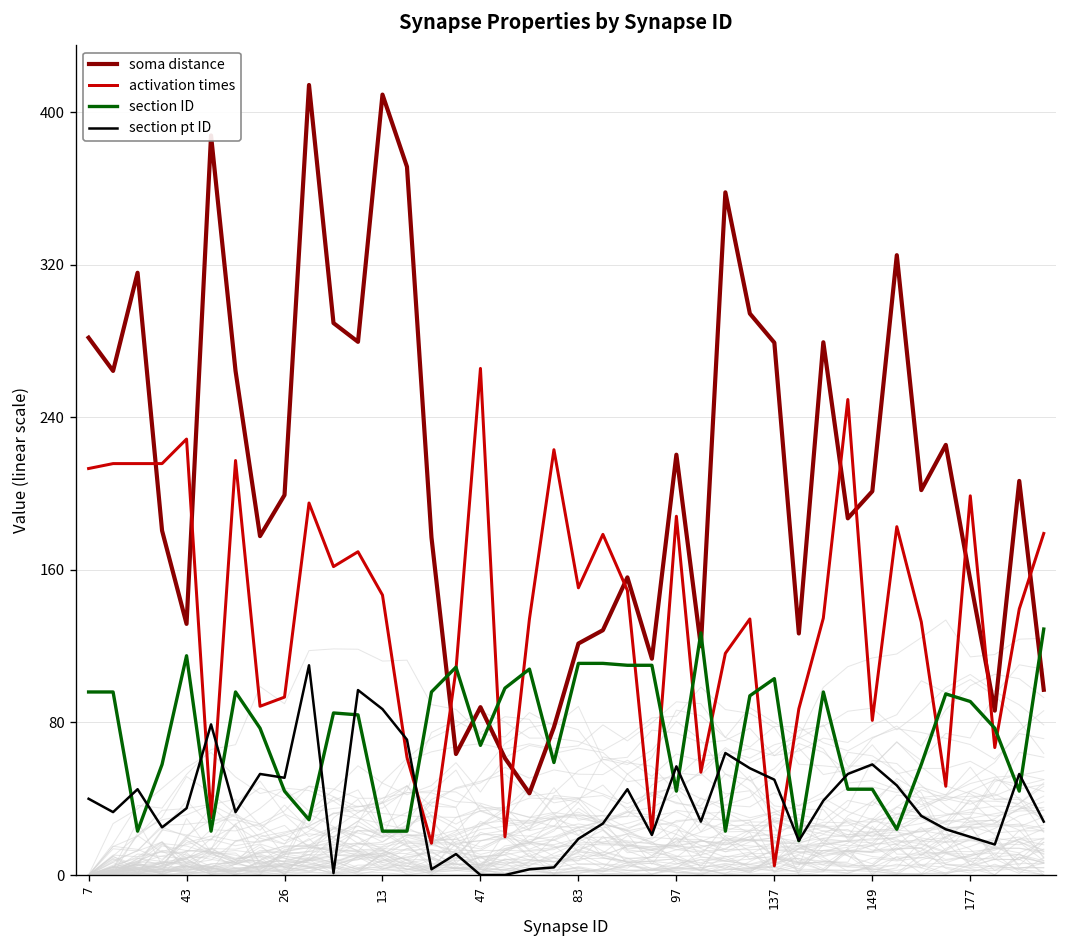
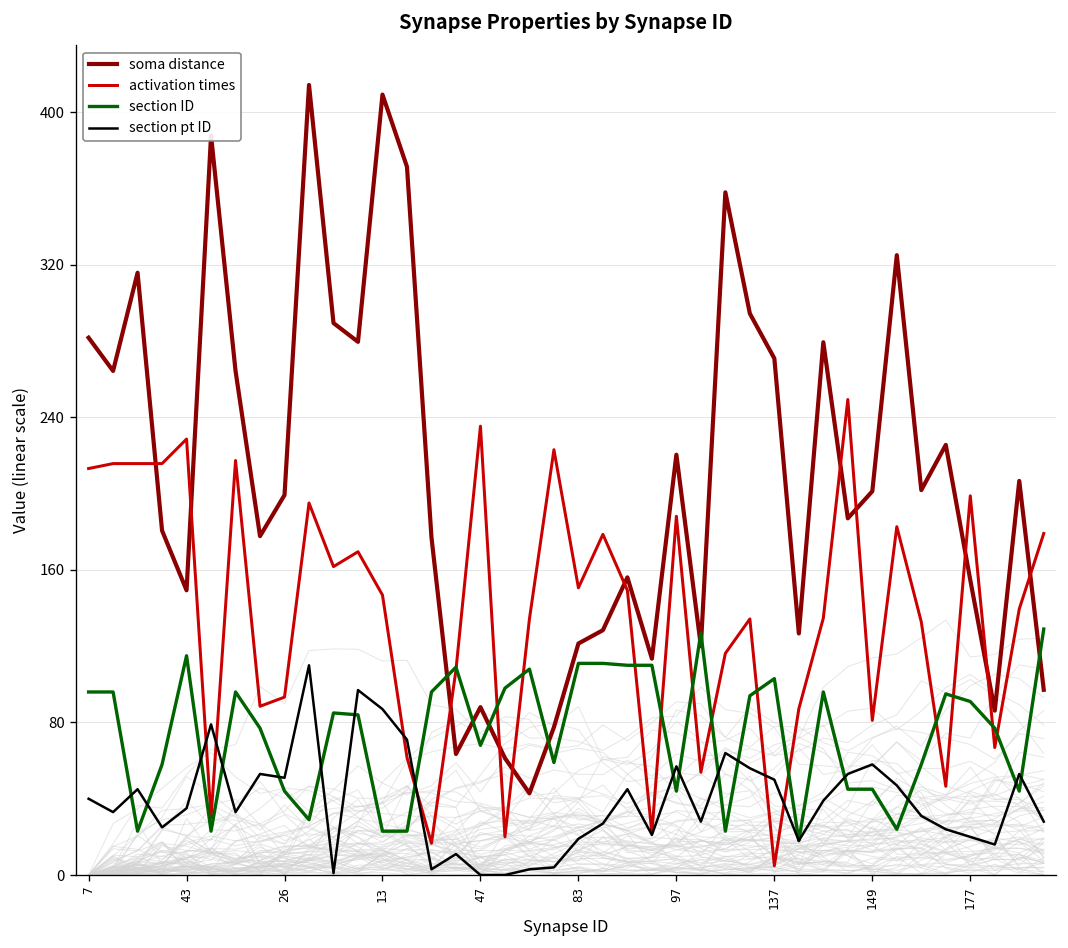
  {
    "soma distance": {
-     "43": 132,
+     "43": 149,
      "47": 88,
      "83": 121,
      "97": 220,
-     "137": 279,
+     "137": 271,
      "149": 201,
      "177": 155
    },
    "activation times": {
      "43": 229,
-     "47": 266,
+     "47": 235,
      "83": 151,
      "97": 188,
      "149": 81,
      "177": 199
    },
    "section ID": {
      "43": 115,
      "83": 111,
      "137": 103,
      "177": 91
    },
    "section pt ID": {
      "97": 57,
      "137": 50
    }
  }
